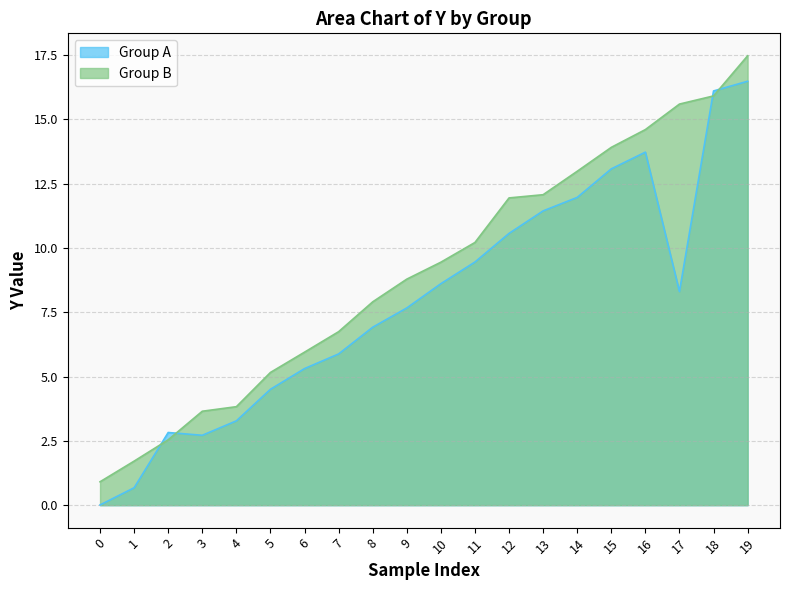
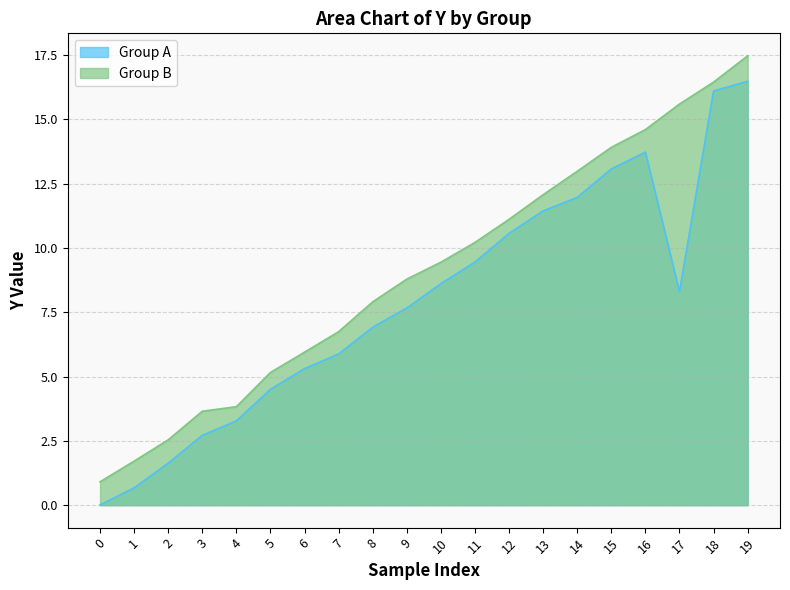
  {
    "Group A": {
      "0": 0.0,
      "1": 0.7,
-     "2": 2.8,
+     "2": 1.6,
      "3": 2.7,
      "4": 3.3,
      "5": 4.5,
      "6": 5.3,
      "7": 5.9,
      "8": 6.9,
      "9": 7.7,
      "10": 8.6,
      "11": 9.5,
      "12": 10.6,
      "13": 11.4,
      "14": 12.0,
      "15": 13.1,
      "16": 13.7,
      "17": 8.3,
      "18": 16.1,
      "19": 16.5
    },
    "Group B": {
      "0": 0.9,
      "1": 1.7,
      "2": 2.5,
      "3": 3.7,
      "4": 3.8,
      "5": 5.2,
      "6": 5.9,
      "7": 6.7,
      "8": 7.9,
      "9": 8.8,
      "10": 9.4,
      "11": 10.2,
-     "12": 11.9,
+     "12": 11.1,
      "13": 12.1,
      "14": 13.0,
      "15": 13.9,
      "16": 14.6,
      "17": 15.6,
-     "18": 15.9,
+     "18": 16.4,
      "19": 17.5
    }
  }
